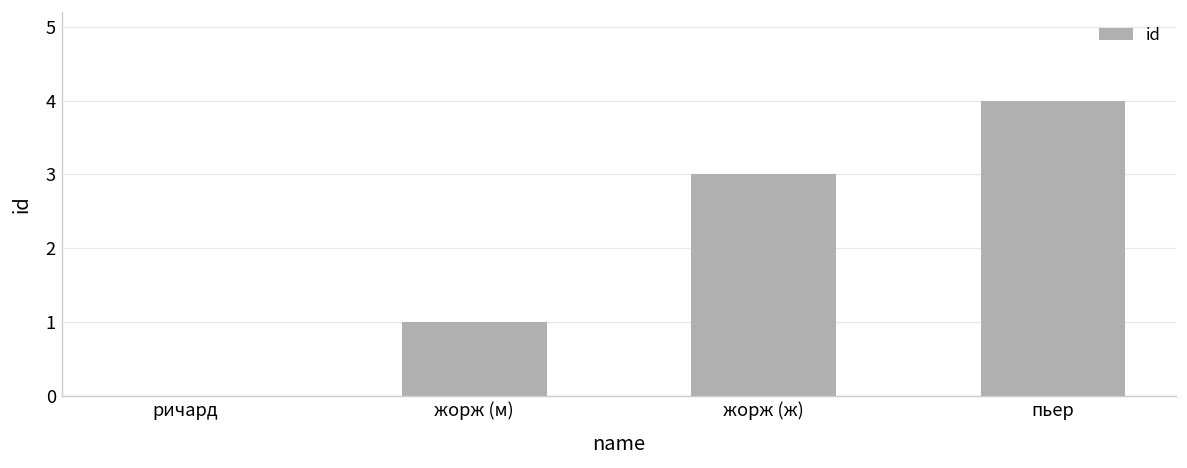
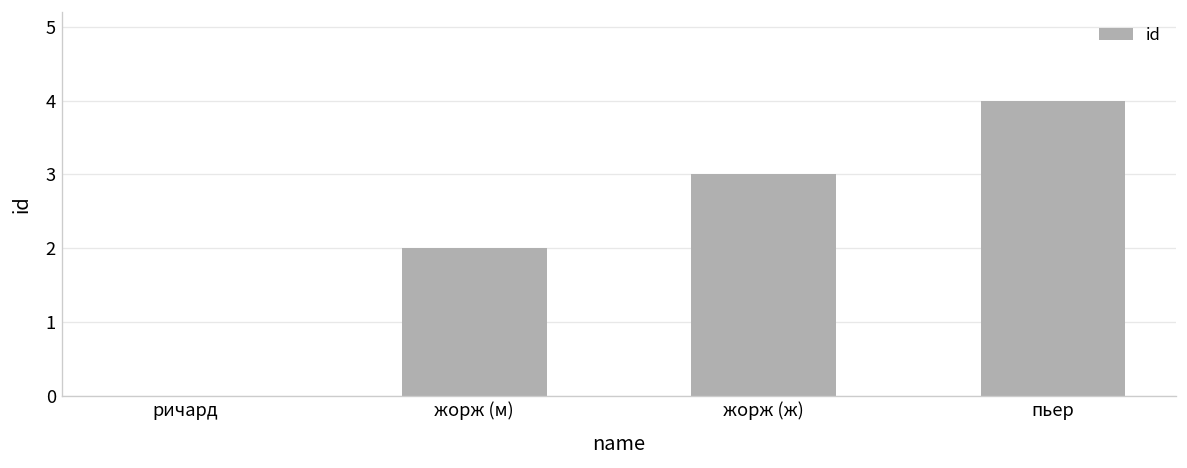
  {
    "ричард": 0,
-   "жорж (м)": 1,
+   "жорж (м)": 2,
    "жорж (ж)": 3,
    "пьер": 4
  }
